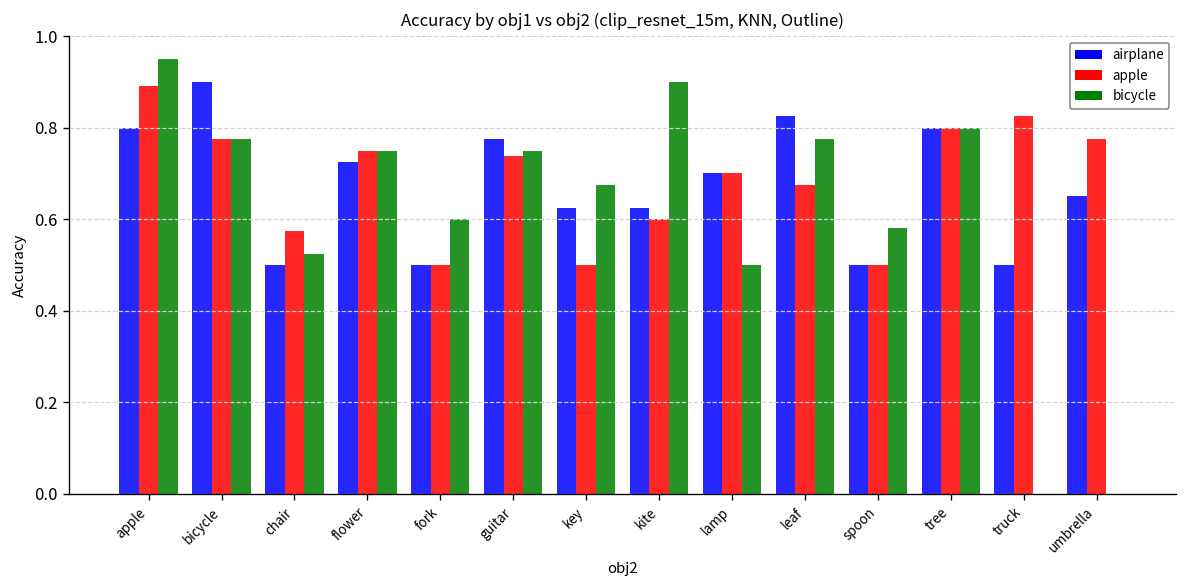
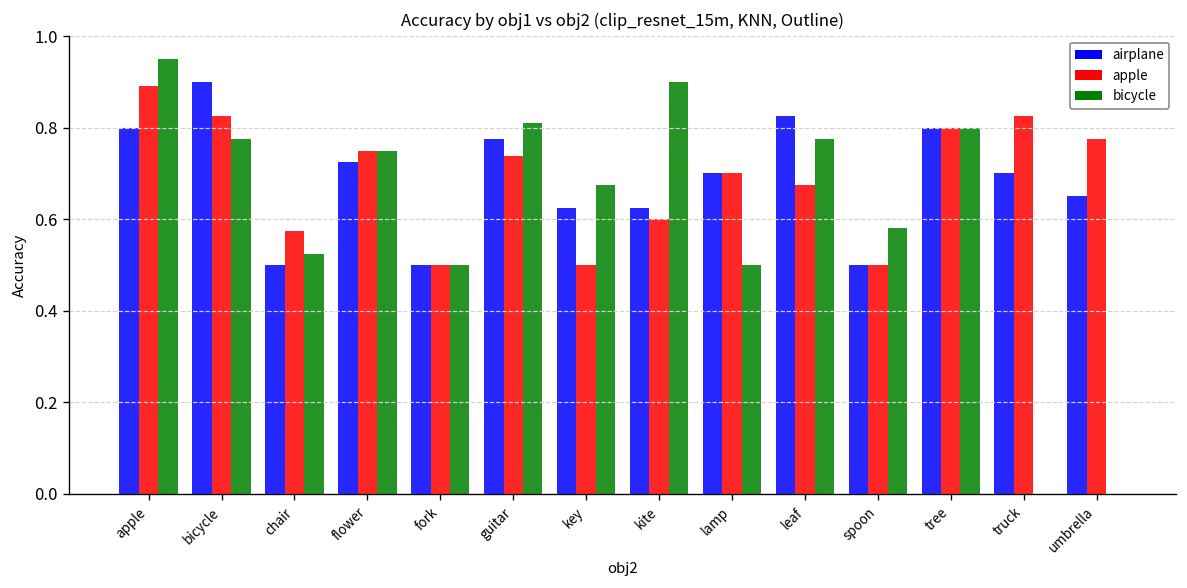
  {
    "airplane": {
      "apple": 0.8,
      "bicycle": 0.9,
      "chair": 0.5,
      "flower": 0.73,
      "fork": 0.5,
      "guitar": 0.78,
      "key": 0.63,
      "kite": 0.63,
      "lamp": 0.7,
      "leaf": 0.83,
      "spoon": 0.5,
      "tree": 0.8,
-     "truck": 0.5,
+     "truck": 0.7,
      "umbrella": 0.65
    },
    "apple": {
      "apple": 0.89,
-     "bicycle": 0.78,
+     "bicycle": 0.83,
      "chair": 0.58,
      "flower": 0.75,
      "fork": 0.50,
      "guitar": 0.74,
      "key": 0.50,
      "kite": 0.60,
      "lamp": 0.70,
      "leaf": 0.68,
      "spoon": 0.50,
      "tree": 0.80,
      "truck": 0.83,
      "umbrella": 0.78
    },
    "bicycle": {
      "apple": 0.95,
      "bicycle": 0.78,
      "chair": 0.53,
      "flower": 0.75,
-     "fork": 0.6,
-     "guitar": 0.75,
+     "fork": 0.5,
+     "guitar": 0.81,
      "key": 0.68,
      "kite": 0.90,
      "lamp": 0.50,
      "leaf": 0.78,
      "spoon": 0.58,
      "tree": 0.80,
      "truck": 0.00,
      "umbrella": 0.00
    }
  }
